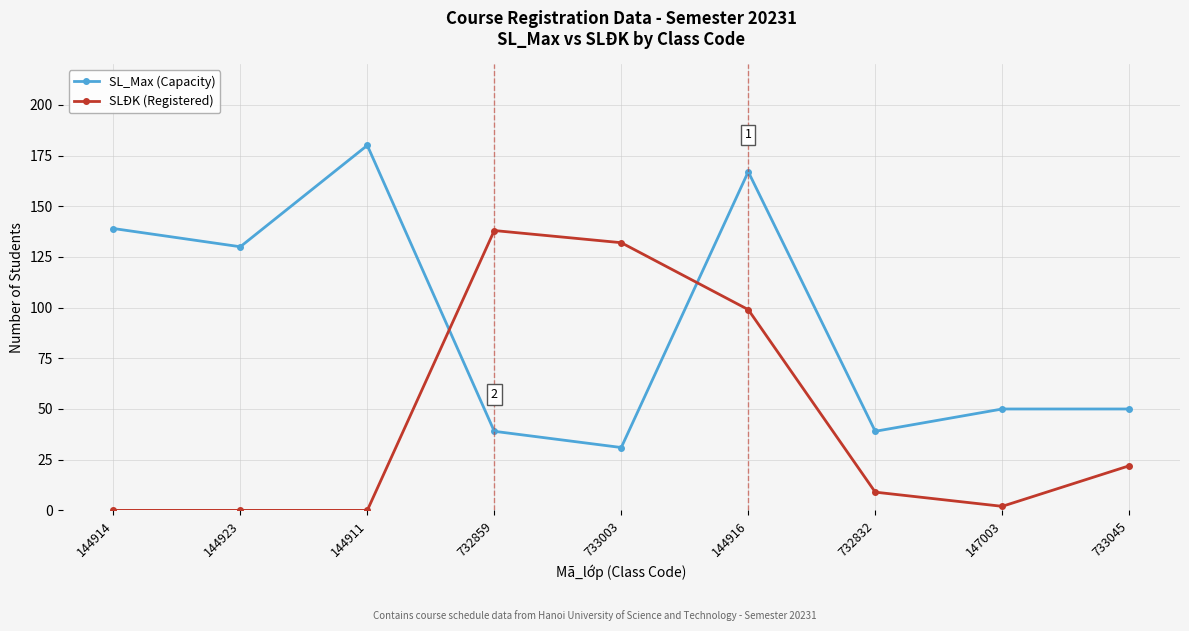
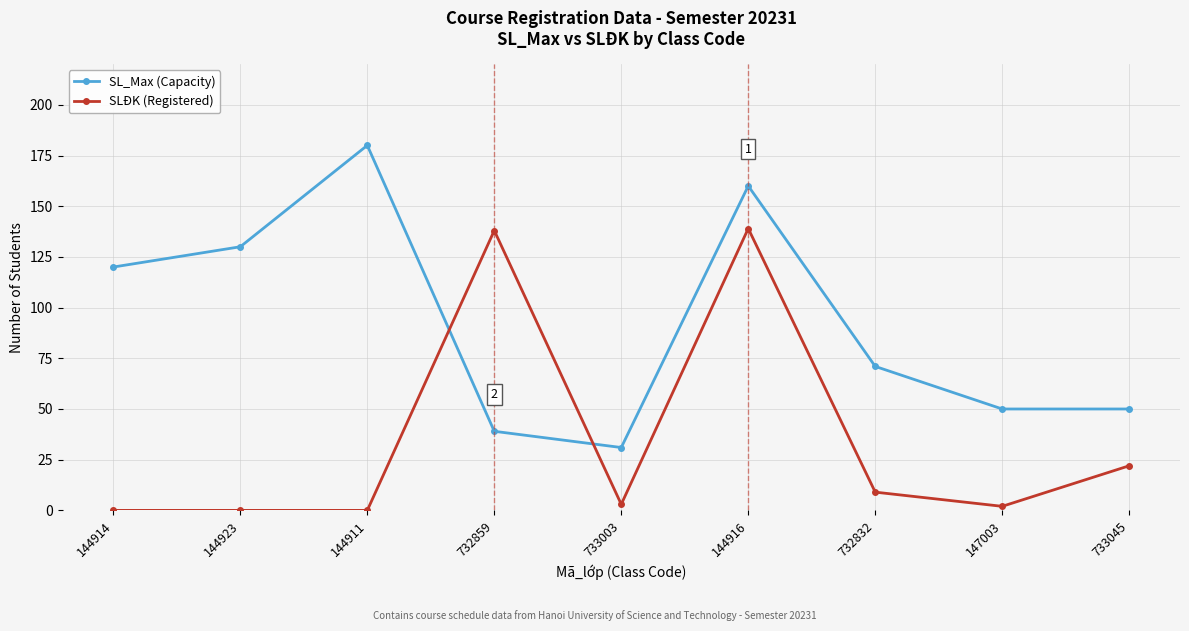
  {
    "SL_Max (Capacity)": {
-     "144914": 139,
+     "144914": 120,
      "144923": 130,
      "144911": 180,
      "732859": 39,
      "733003": 31,
-     "144916": 167,
-     "732832": 39,
+     "144916": 160,
+     "732832": 71,
      "147003": 50,
      "733045": 50
    },
    "SLĐK (Registered)": {
      "144914": 0,
      "144923": 0,
      "144911": 0,
      "732859": 138,
-     "733003": 132,
-     "144916": 99,
+     "733003": 3,
+     "144916": 139,
      "732832": 9,
      "147003": 2,
      "733045": 22
    }
  }
